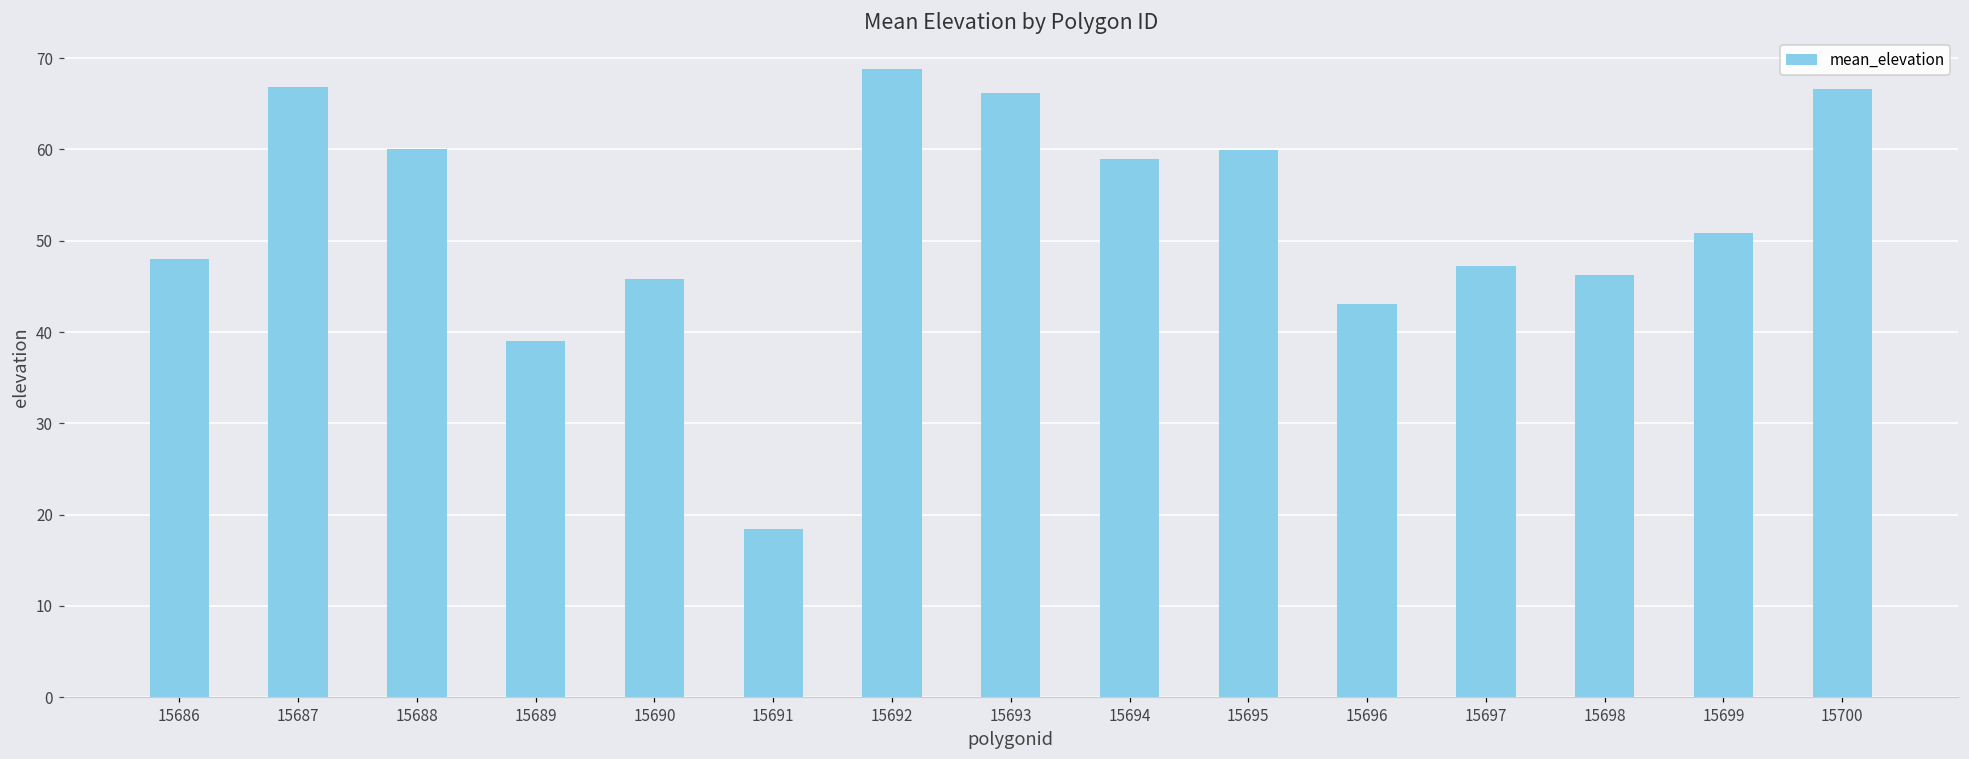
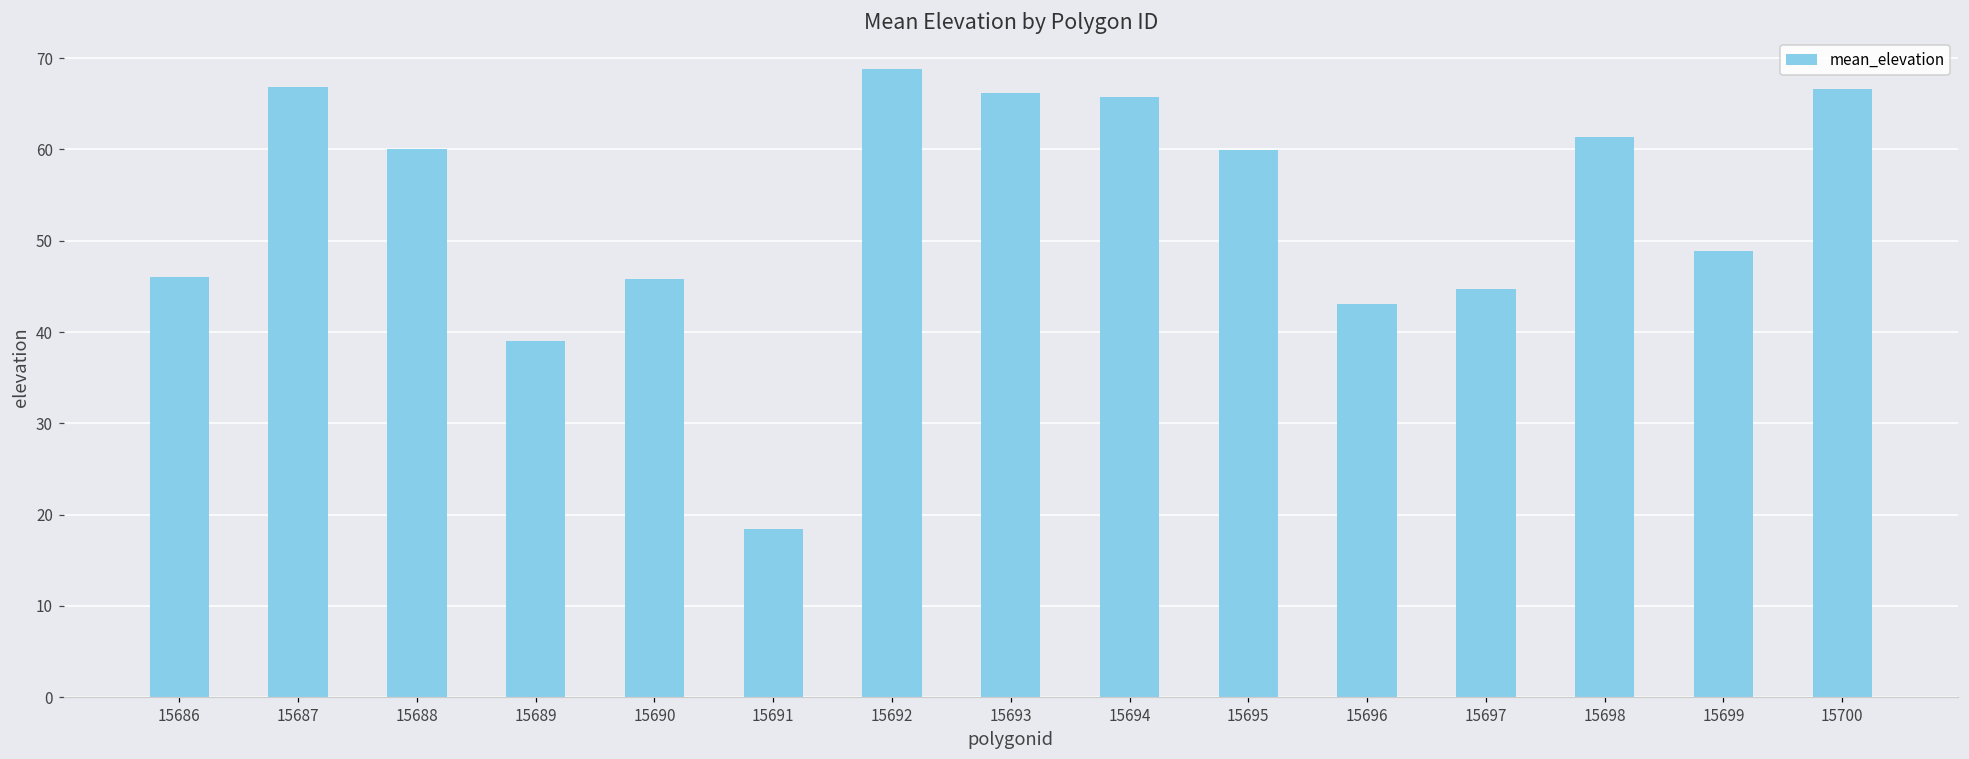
  {
-   "15686": 48,
+   "15686": 46,
    "15687": 67,
    "15688": 60,
    "15689": 39,
    "15690": 46,
    "15691": 18,
    "15692": 69,
    "15693": 66,
-   "15694": 59,
+   "15694": 66,
    "15695": 60,
    "15696": 43,
-   "15697": 47,
-   "15698": 46,
-   "15699": 51,
+   "15697": 45,
+   "15698": 61,
+   "15699": 49,
    "15700": 67
  }
